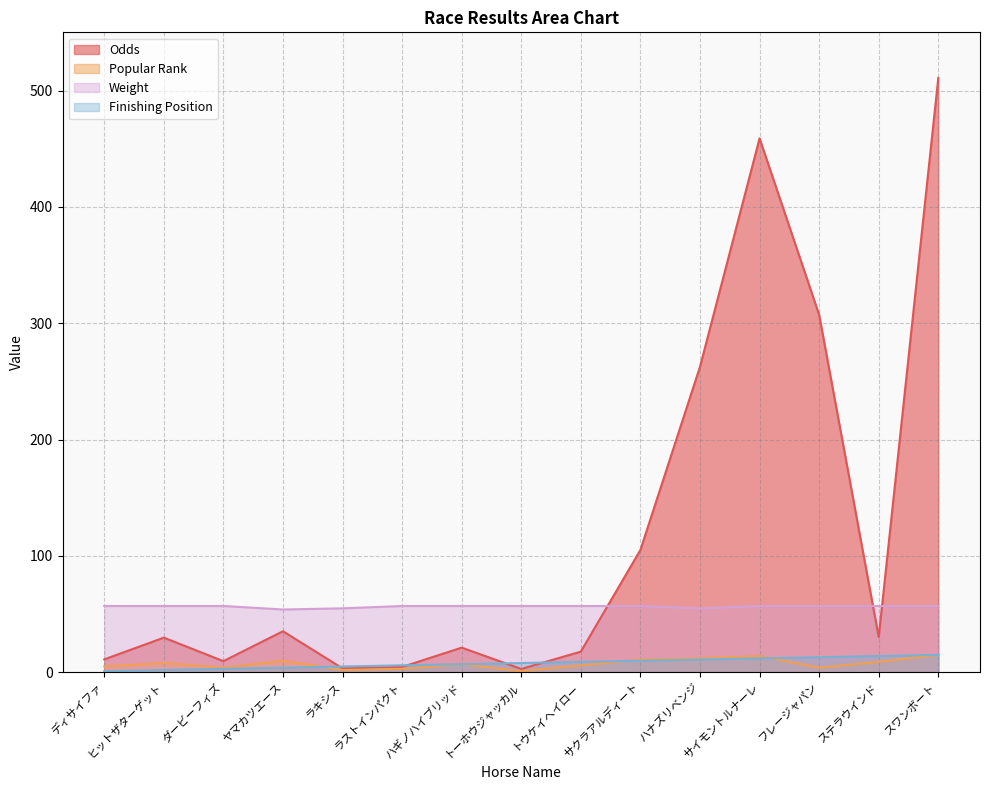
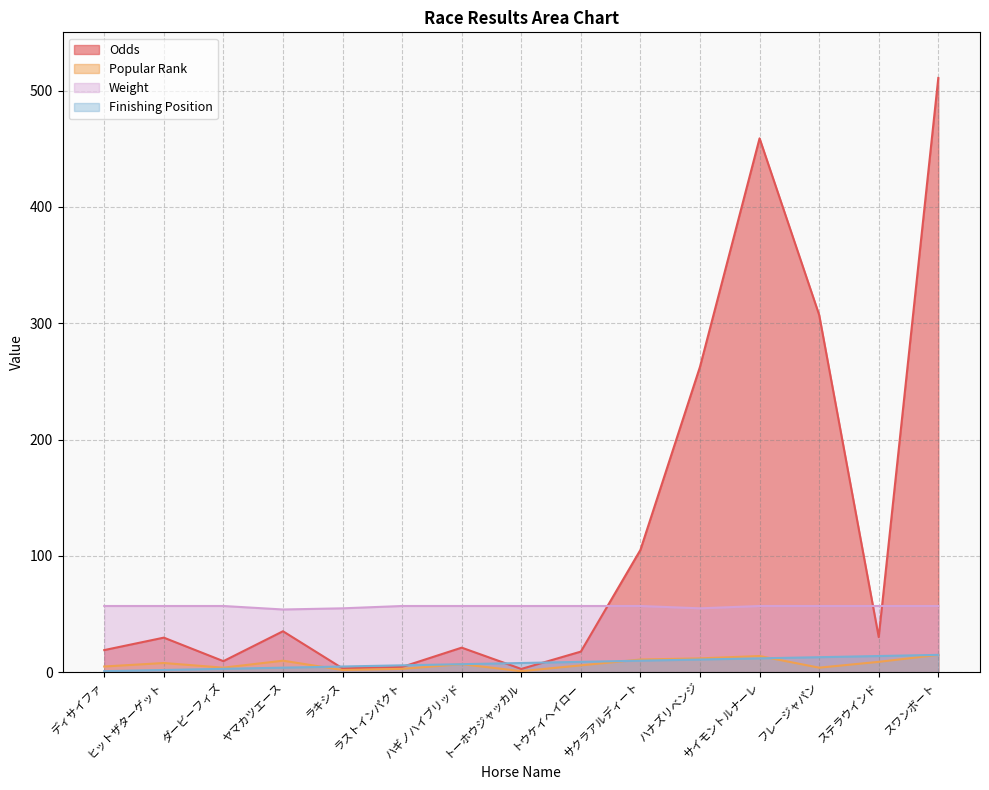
  {
    "Odds": {
-     "ディサイファ": 11,
+     "ディサイファ": 19,
      "ヒットザターゲット": 30,
      "ダービーフィズ": 10,
      "ヤマカツエース": 35,
      "ハギノハイブリッド": 21,
      "トウケイヘイロー": 18,
      "サクラアルディート": 105,
      "ハナズリベンジ": 263,
      "サイモントルナーレ": 459,
      "フレージャパン": 307,
      "ステラウインド": 30,
      "スワンボート": 511
    },
    "Popular Rank": {
      "ディサイファ": 5,
      "ヒットザターゲット": 8,
      "ヤマカツエース": 10,
      "トウケイヘイロー": 6,
      "フレージャパン": 4,
      "ステラウインド": 9
    }
  }
